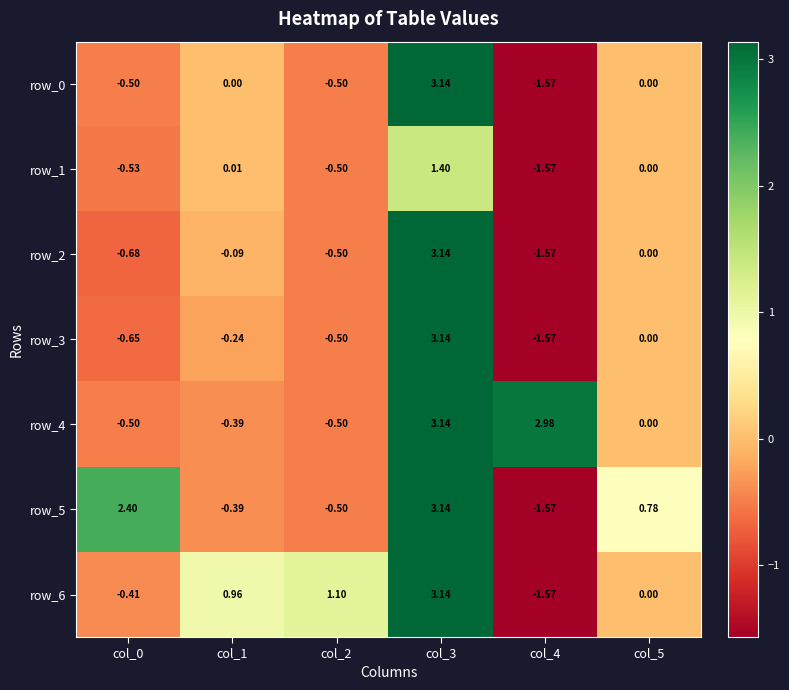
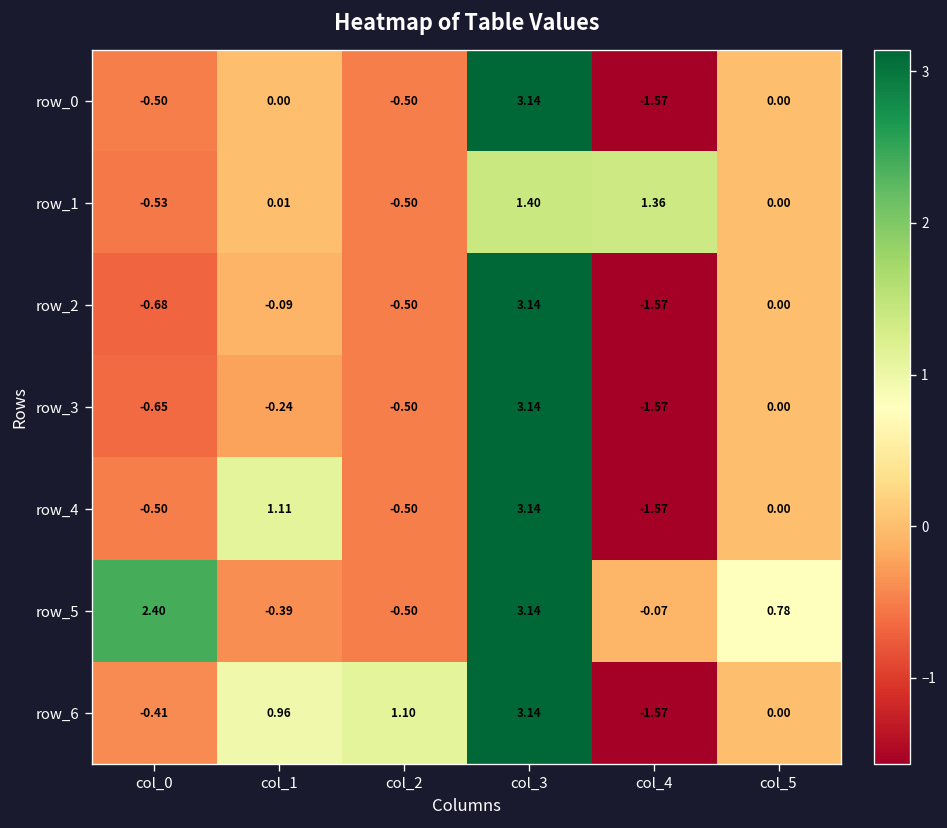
  {
    "row_0": {
      "col_0": -0.50,
      "col_1": 0.00,
      "col_2": -0.50,
      "col_3": 3.14,
      "col_4": -1.57,
      "col_5": 0.00
    },
    "row_1": {
      "col_0": -0.53,
      "col_1": 0.01,
      "col_2": -0.50,
      "col_3": 1.40,
-     "col_4": -1.57,
+     "col_4": 1.36,
      "col_5": 0.00
    },
    "row_2": {
      "col_0": -0.68,
      "col_1": -0.09,
      "col_2": -0.50,
      "col_3": 3.14,
      "col_4": -1.57,
      "col_5": 0.00
    },
    "row_3": {
      "col_0": -0.65,
      "col_1": -0.24,
      "col_2": -0.50,
      "col_3": 3.14,
      "col_4": -1.57,
      "col_5": 0.00
    },
    "row_4": {
      "col_0": -0.50,
-     "col_1": -0.39,
+     "col_1": 1.11,
      "col_2": -0.50,
      "col_3": 3.14,
-     "col_4": 2.98,
+     "col_4": -1.57,
      "col_5": 0.00
    },
    "row_5": {
      "col_0": 2.40,
      "col_1": -0.39,
      "col_2": -0.50,
      "col_3": 3.14,
-     "col_4": -1.57,
+     "col_4": -0.07,
      "col_5": 0.78
    },
    "row_6": {
      "col_0": -0.41,
      "col_1": 0.96,
      "col_2": 1.10,
      "col_3": 3.14,
      "col_4": -1.57,
      "col_5": 0.00
    }
  }
